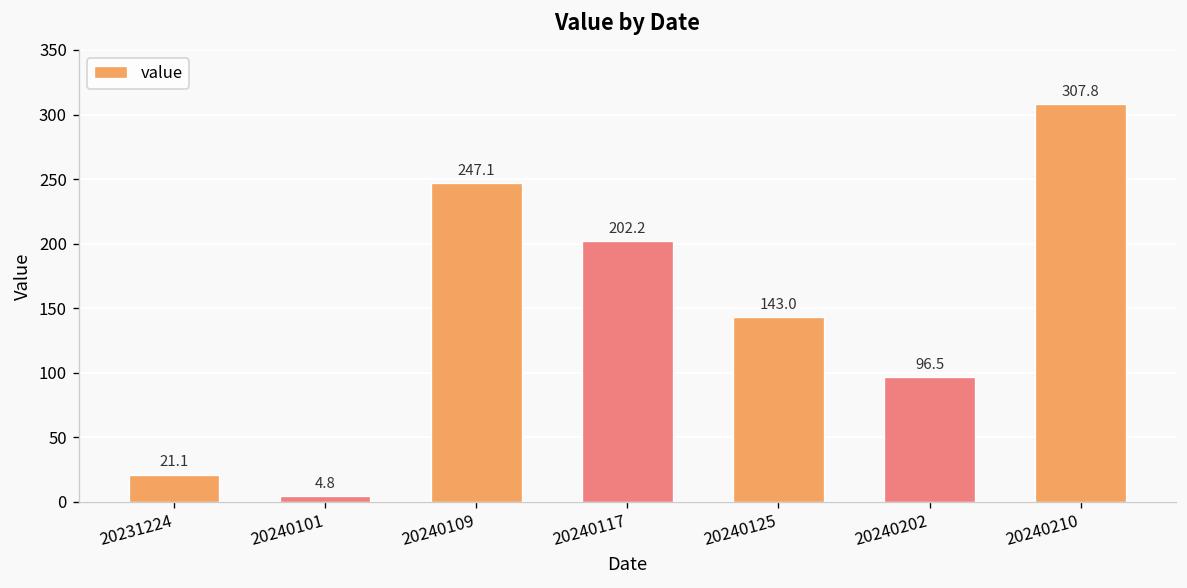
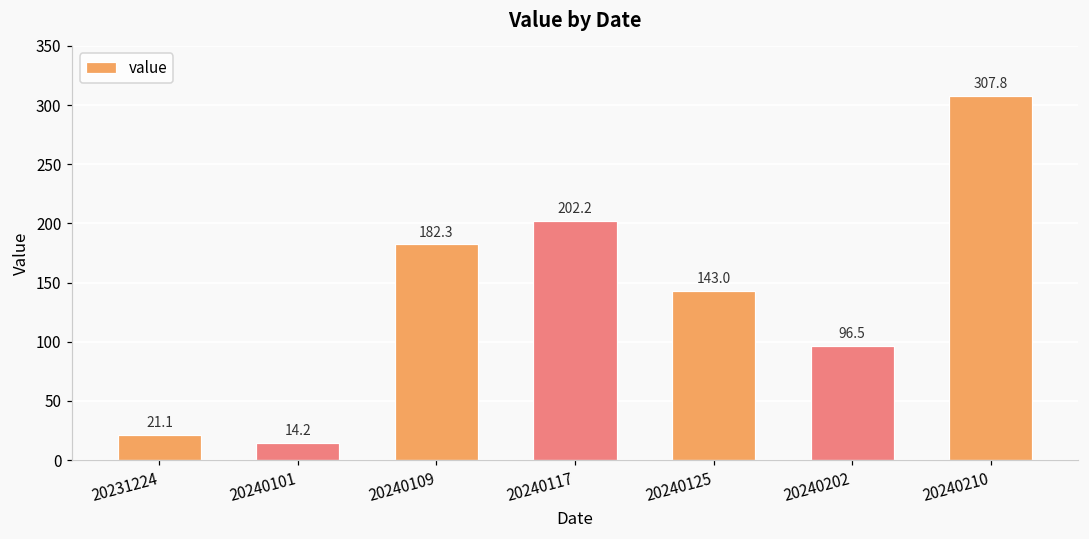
  {
    "20231224": 21.1,
-   "20240101": 4.8,
-   "20240109": 247.1,
+   "20240101": 14.2,
+   "20240109": 182.3,
    "20240117": 202.2,
    "20240125": 143.0,
    "20240202": 96.5,
    "20240210": 307.8
  }
